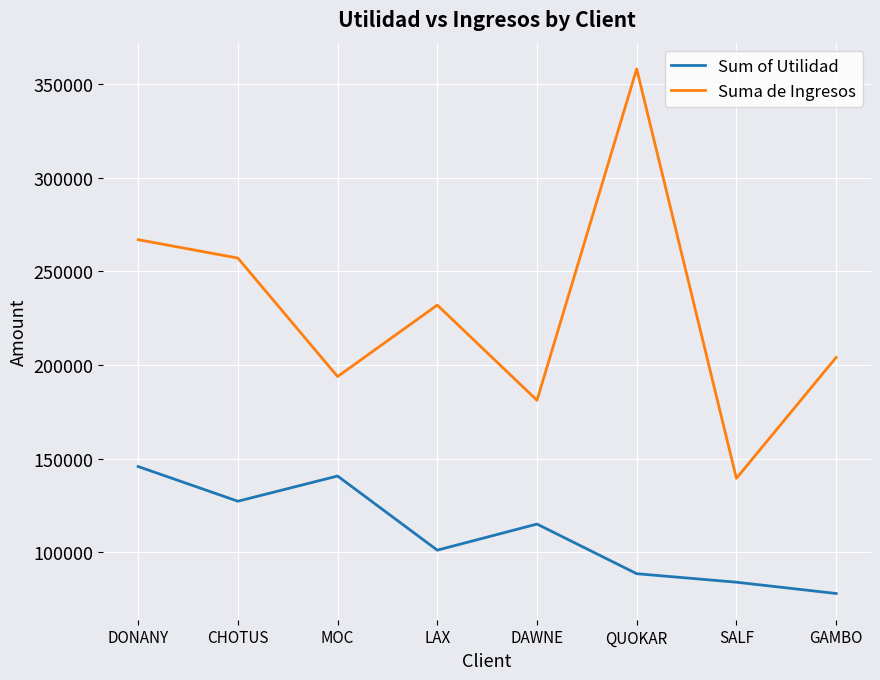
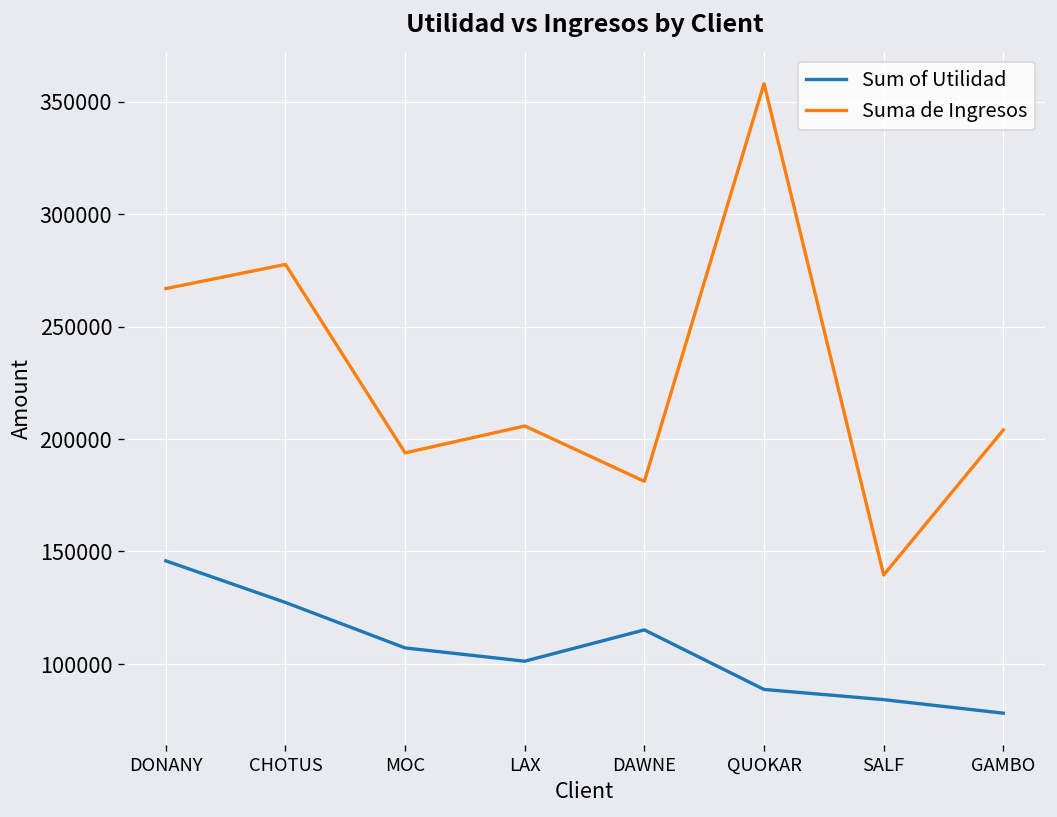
  {
    "Sum of Utilidad": {
      "DONANY": 146000,
      "CHOTUS": 127000,
-     "MOC": 141000,
+     "MOC": 107000,
      "LAX": 101000,
      "DAWNE": 115000,
      "QUOKAR": 89000,
      "SALF": 84000,
      "GAMBO": 78000
    },
    "Suma de Ingresos": {
      "DONANY": 267000,
-     "CHOTUS": 257000,
+     "CHOTUS": 278000,
      "MOC": 194000,
-     "LAX": 232000,
+     "LAX": 206000,
      "DAWNE": 181000,
      "QUOKAR": 358000,
      "SALF": 140000,
      "GAMBO": 204000
    }
  }
